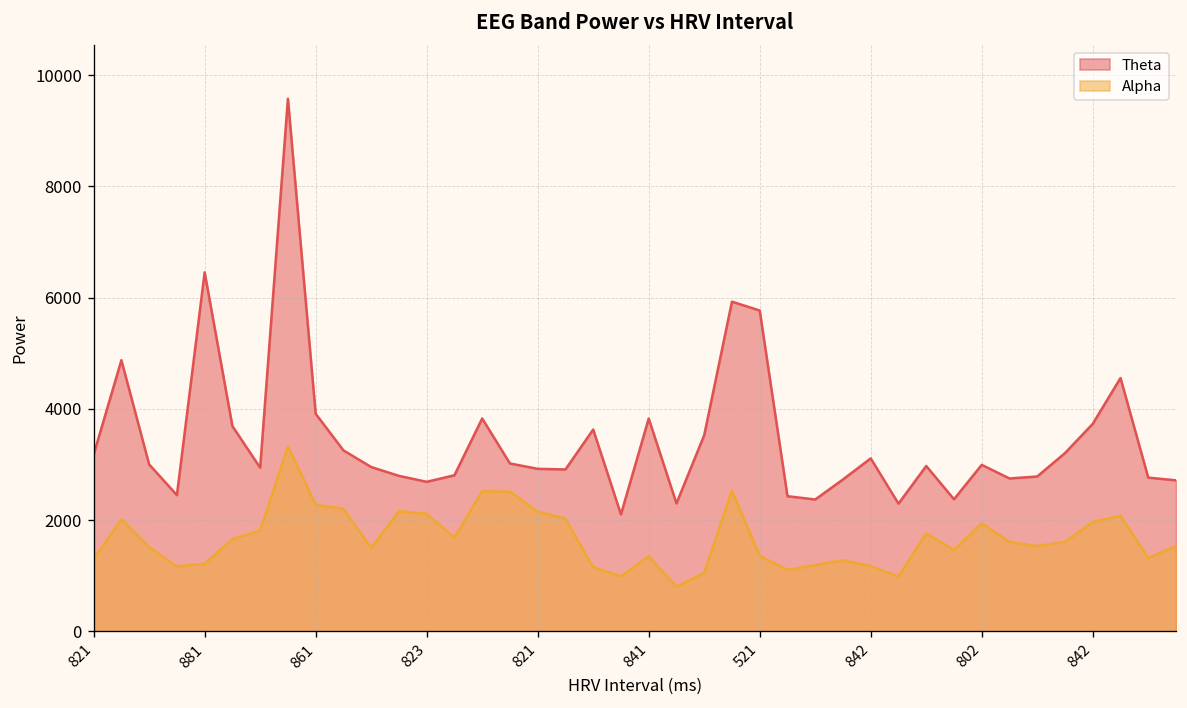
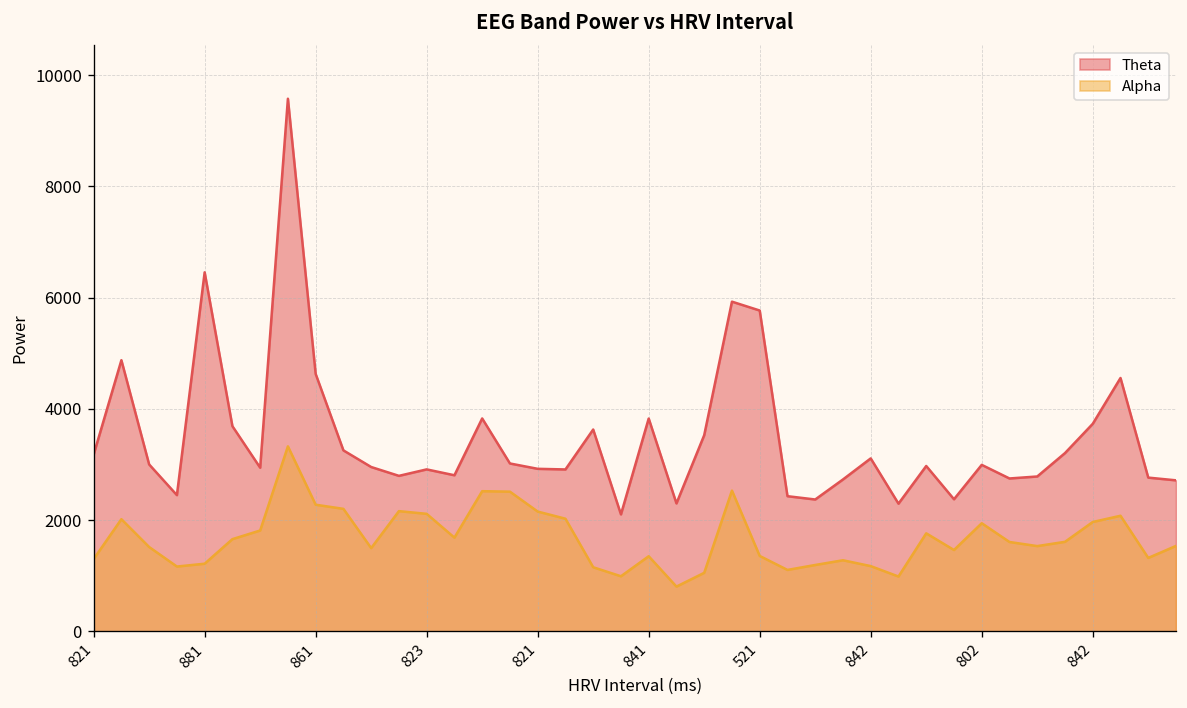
  {
    "Theta": {
      "881": 6500,
-     "861": 3900,
-     "823": 2700,
+     "861": 4600,
+     "823": 2900,
      "841": 3800,
      "521": 5800,
      "802": 3000
    },
    "Alpha": {
      "881": 1200,
      "861": 2300,
      "823": 2100,
      "841": 1400,
      "521": 1400,
      "802": 1900
    }
  }
